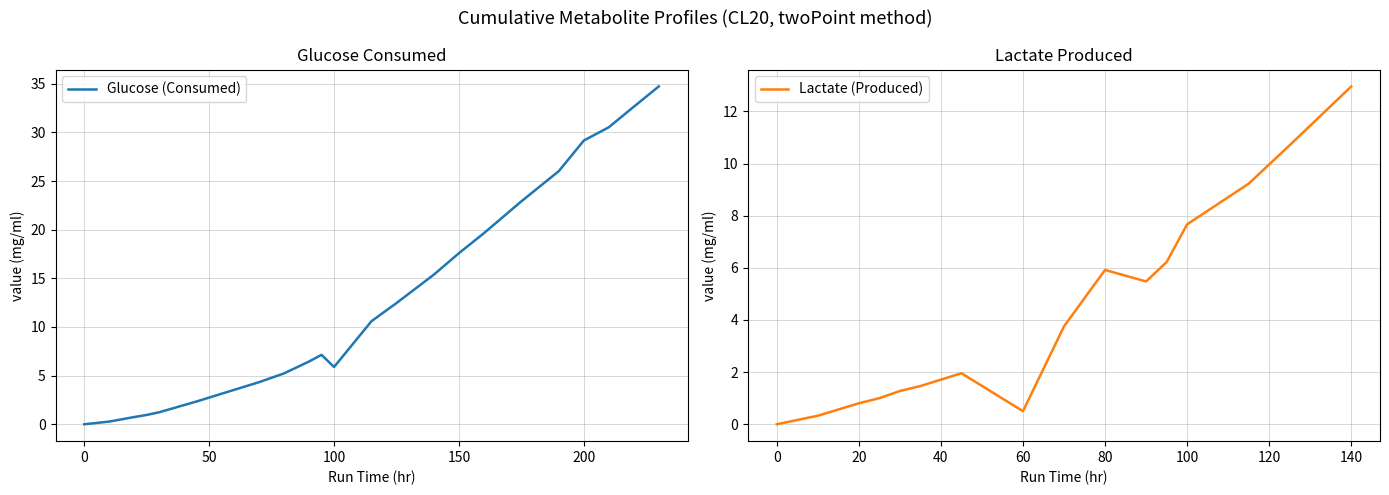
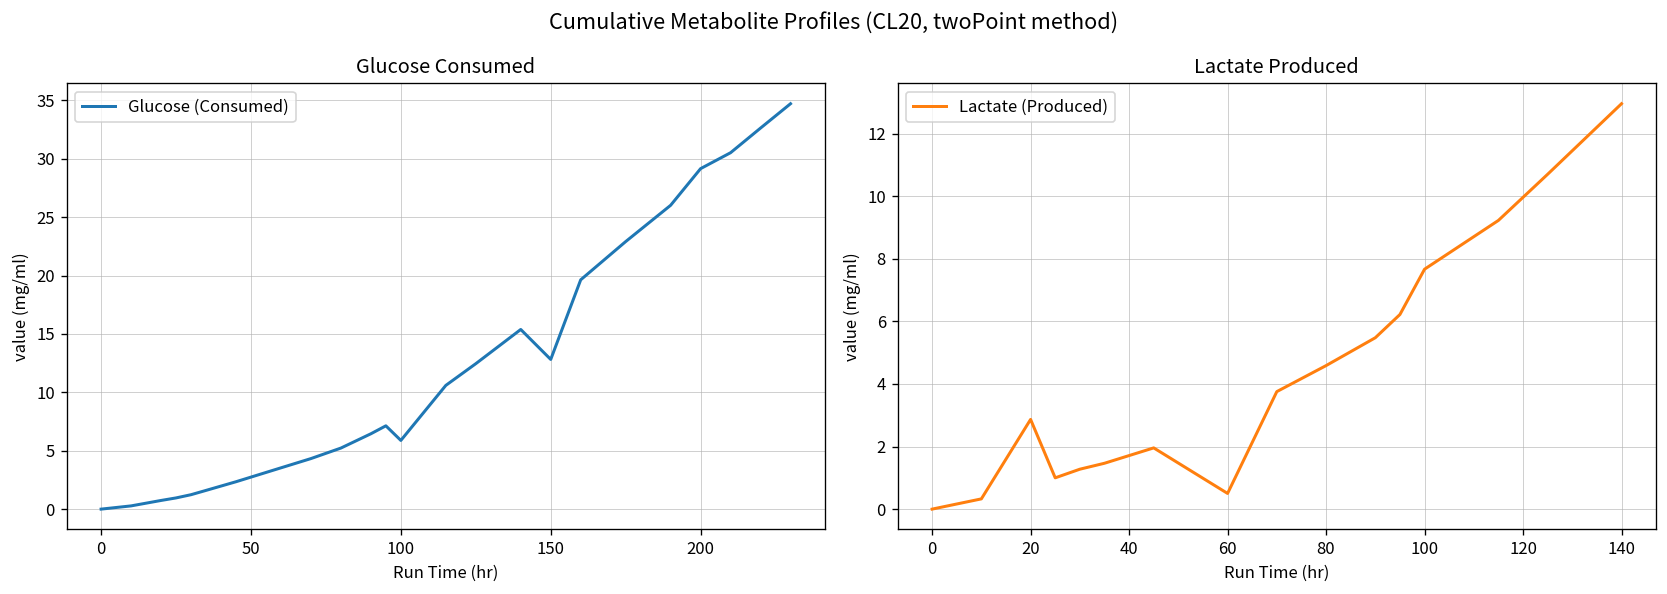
  {
    "Glucose Consumed": {
      "0": 0,
      "100": 6,
-     "150": 18,
+     "150": 13,
      "200": 29
    },
    "Lactate Produced": {
      "0": 0.0,
-     "20": 0.8,
+     "20": 2.9,
      "60": 0.5,
-     "80": 5.9,
+     "80": 4.6,
      "100": 7.7,
      "140": 13.0
    }
  }
